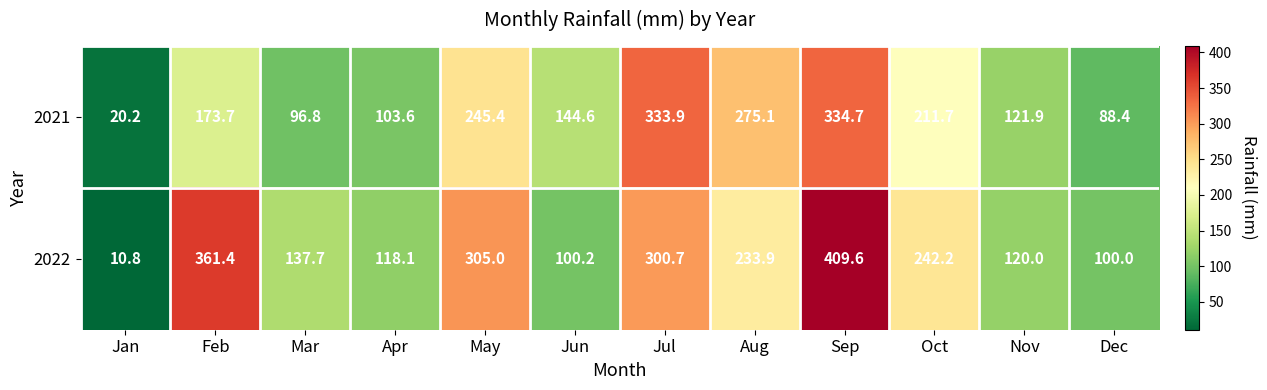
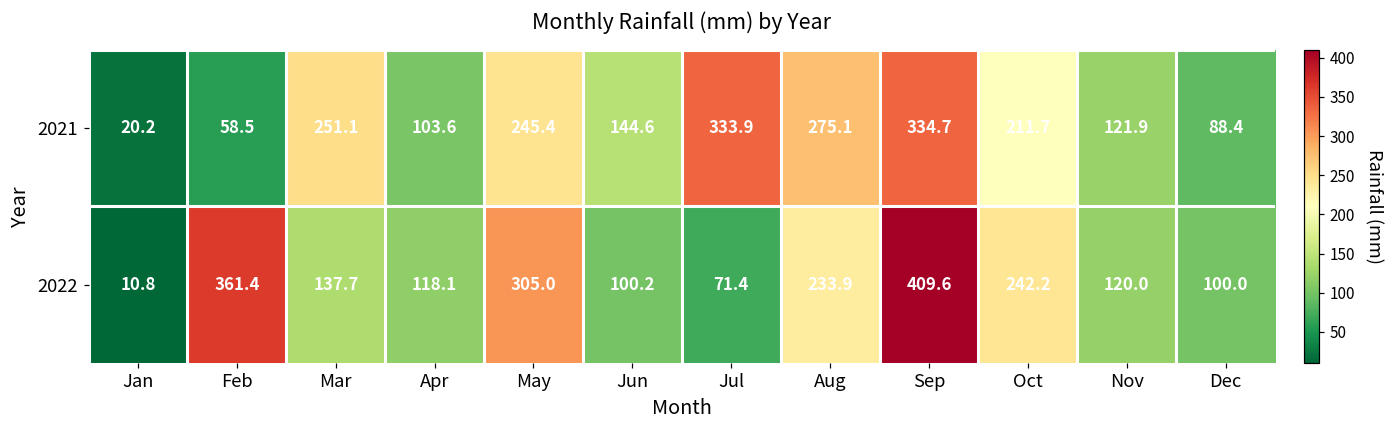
  {
    "2021": {
      "Jan": 20.2,
-     "Feb": 173.7,
-     "Mar": 96.8,
+     "Feb": 58.5,
+     "Mar": 251.1,
      "Apr": 103.6,
      "May": 245.4,
      "Jun": 144.6,
      "Jul": 333.9,
      "Aug": 275.1,
      "Sep": 334.7,
      "Oct": 211.7,
      "Nov": 121.9,
      "Dec": 88.4
    },
    "2022": {
      "Jan": 10.8,
      "Feb": 361.4,
      "Mar": 137.7,
      "Apr": 118.1,
      "May": 305.0,
      "Jun": 100.2,
-     "Jul": 300.7,
+     "Jul": 71.4,
      "Aug": 233.9,
      "Sep": 409.6,
      "Oct": 242.2,
      "Nov": 120.0,
      "Dec": 100.0
    }
  }
